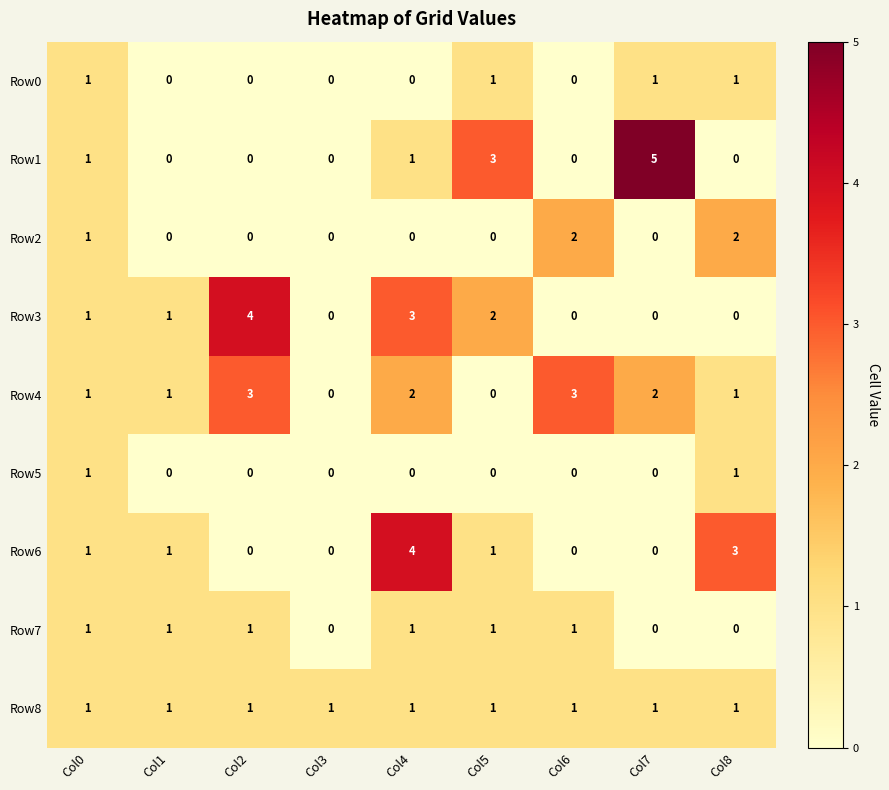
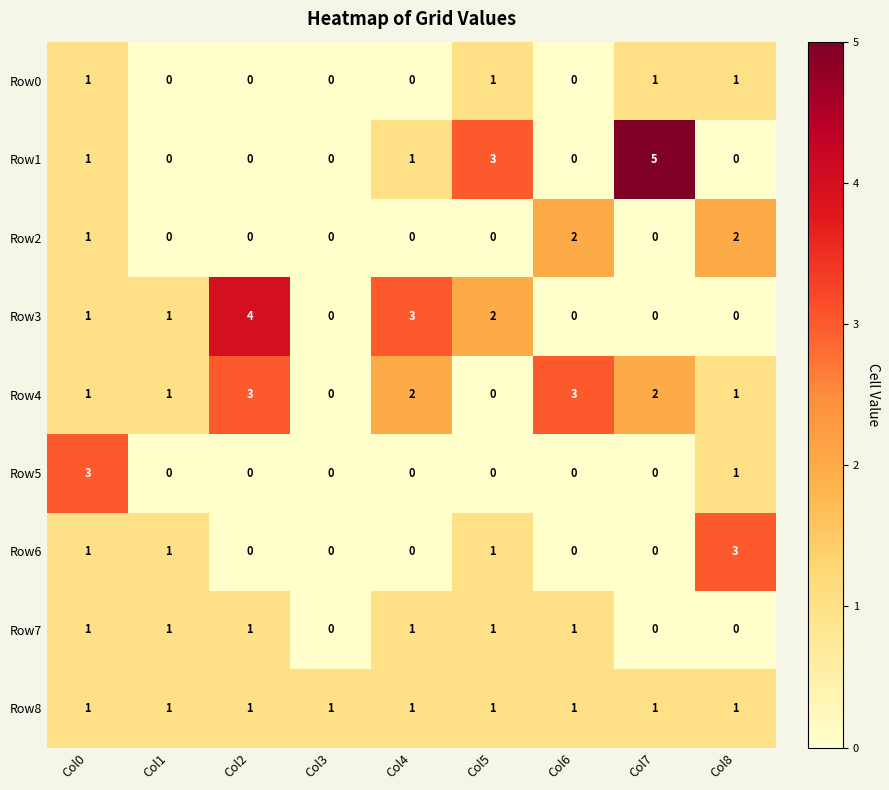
  {
    "Row0": {
      "Col0": 1,
      "Col1": 0,
      "Col2": 0,
      "Col3": 0,
      "Col4": 0,
      "Col5": 1,
      "Col6": 0,
      "Col7": 1,
      "Col8": 1
    },
    "Row1": {
      "Col0": 1,
      "Col1": 0,
      "Col2": 0,
      "Col3": 0,
      "Col4": 1,
      "Col5": 3,
      "Col6": 0,
      "Col7": 5,
      "Col8": 0
    },
    "Row2": {
      "Col0": 1,
      "Col1": 0,
      "Col2": 0,
      "Col3": 0,
      "Col4": 0,
      "Col5": 0,
      "Col6": 2,
      "Col7": 0,
      "Col8": 2
    },
    "Row3": {
      "Col0": 1,
      "Col1": 1,
      "Col2": 4,
      "Col3": 0,
      "Col4": 3,
      "Col5": 2,
      "Col6": 0,
      "Col7": 0,
      "Col8": 0
    },
    "Row4": {
      "Col0": 1,
      "Col1": 1,
      "Col2": 3,
      "Col3": 0,
      "Col4": 2,
      "Col5": 0,
      "Col6": 3,
      "Col7": 2,
      "Col8": 1
    },
    "Row5": {
-     "Col0": 1,
+     "Col0": 3,
      "Col1": 0,
      "Col2": 0,
      "Col3": 0,
      "Col4": 0,
      "Col5": 0,
      "Col6": 0,
      "Col7": 0,
      "Col8": 1
    },
    "Row6": {
      "Col0": 1,
      "Col1": 1,
      "Col2": 0,
      "Col3": 0,
-     "Col4": 4,
+     "Col4": 0,
      "Col5": 1,
      "Col6": 0,
      "Col7": 0,
      "Col8": 3
    },
    "Row7": {
      "Col0": 1,
      "Col1": 1,
      "Col2": 1,
      "Col3": 0,
      "Col4": 1,
      "Col5": 1,
      "Col6": 1,
      "Col7": 0,
      "Col8": 0
    },
    "Row8": {
      "Col0": 1,
      "Col1": 1,
      "Col2": 1,
      "Col3": 1,
      "Col4": 1,
      "Col5": 1,
      "Col6": 1,
      "Col7": 1,
      "Col8": 1
    }
  }
